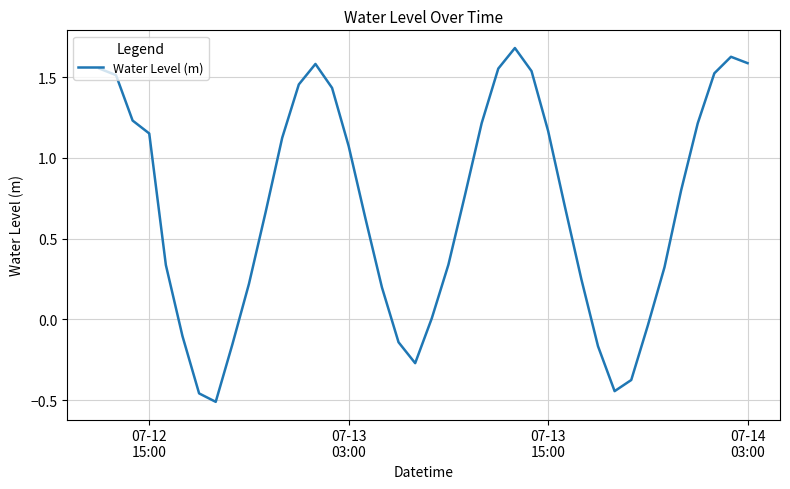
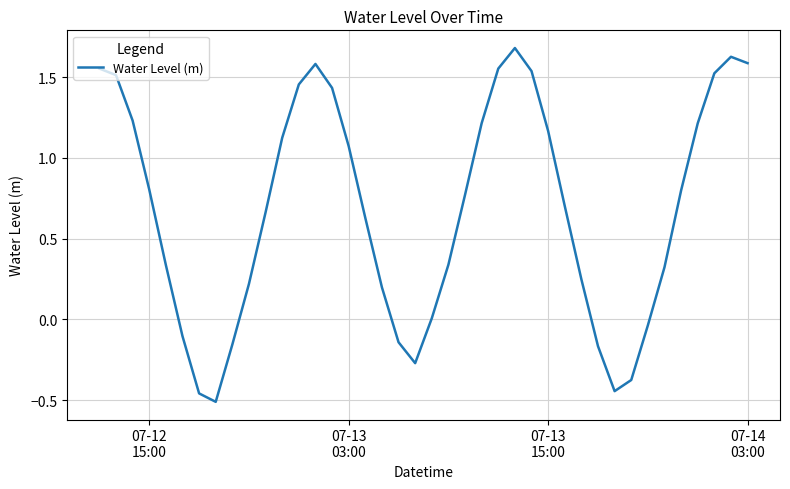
  {
-   "07-12 15:00": 1.15,
+   "07-12 15:00": 0.80,
    "07-13 03:00": 1.07,
    "07-13 15:00": 1.17,
    "07-14 03:00": 1.59
  }
